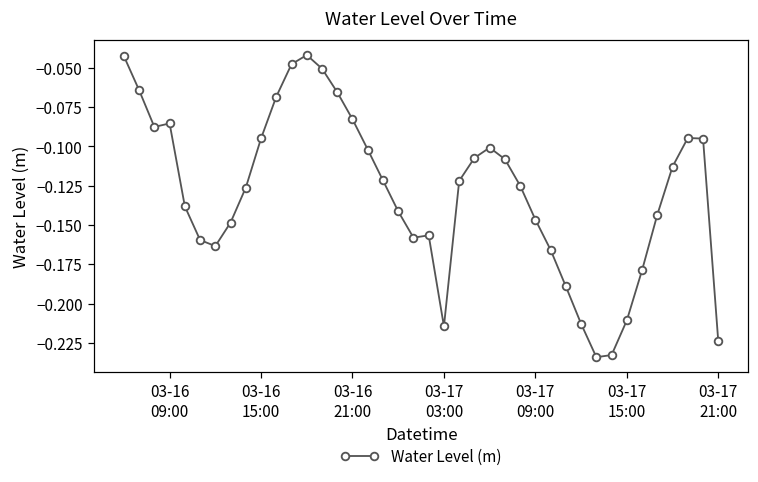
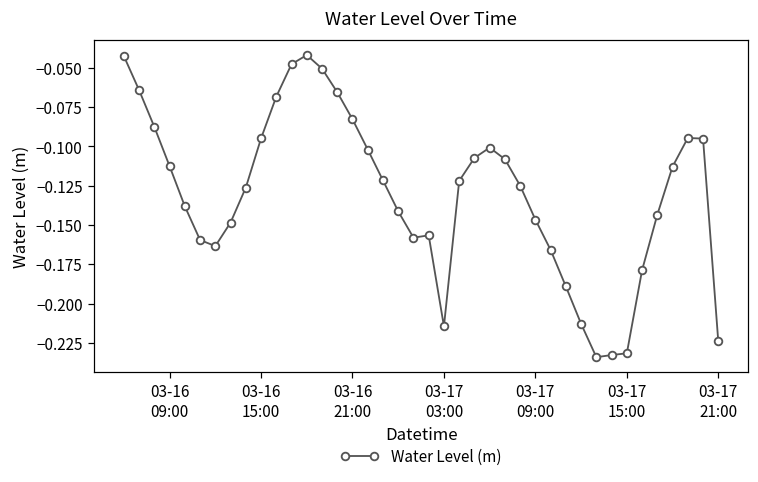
  {
-   "03-16 09:00": -0.085,
+   "03-16 09:00": -0.113,
    "03-16 15:00": -0.095,
    "03-16 21:00": -0.083,
    "03-17 03:00": -0.215,
    "03-17 09:00": -0.147,
-   "03-17 15:00": -0.211,
+   "03-17 15:00": -0.232,
    "03-17 21:00": -0.224
  }
